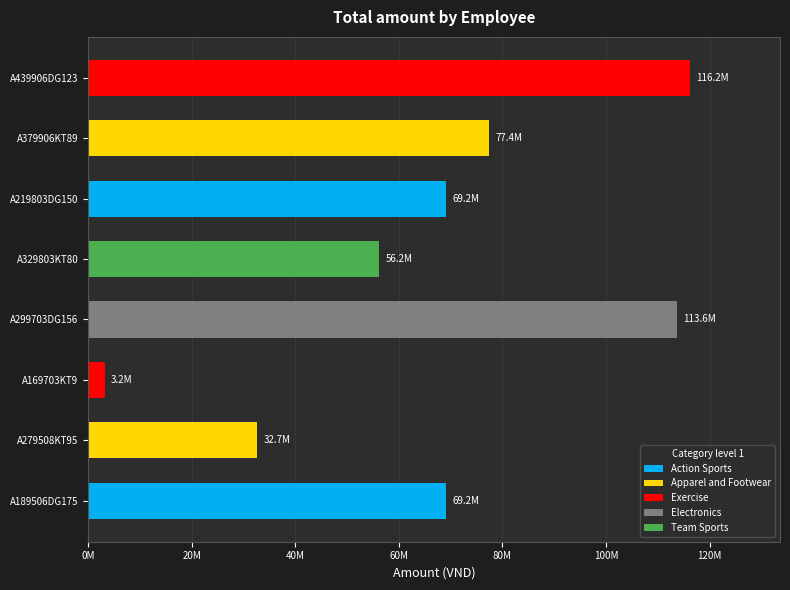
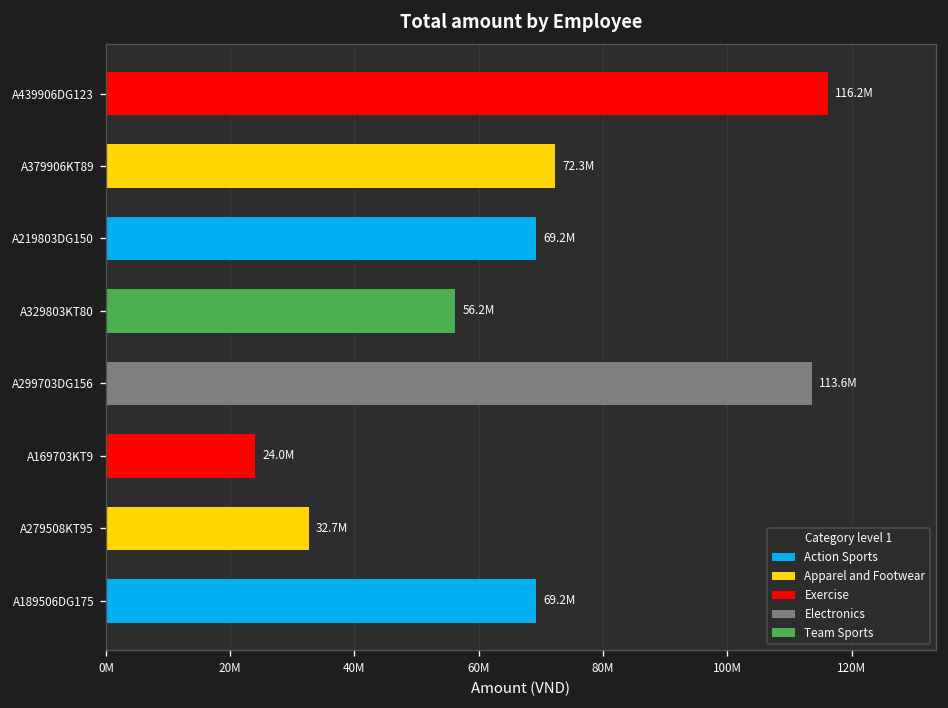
  {
    "A439906DG123": "116.2M",
-   "A379906KT89": "77.4M",
+   "A379906KT89": "72.3M",
    "A219803DG150": "69.2M",
    "A329803KT80": "56.2M",
    "A299703DG156": "113.6M",
-   "A169703KT9": "3.2M",
+   "A169703KT9": "24.0M",
    "A279508KT95": "32.7M",
    "A189506DG175": "69.2M"
  }
